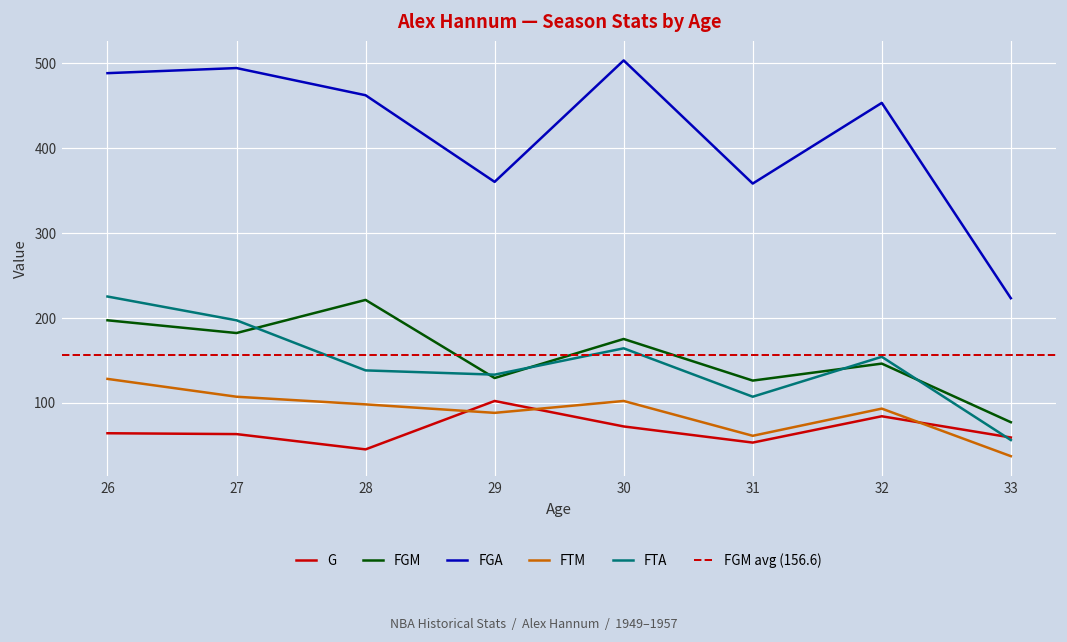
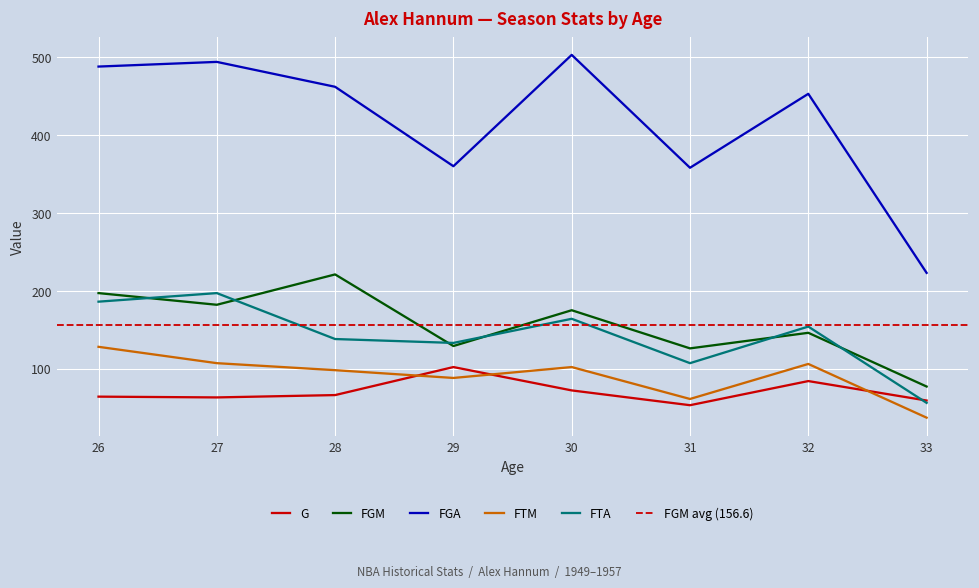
  {
    "G": {
      "26": 60,
      "27": 60,
-     "28": 50,
+     "28": 70,
      "29": 100,
      "30": 70,
      "31": 50,
      "32": 80
    },
    "FGM": {
      "26": 200,
      "27": 180,
      "28": 220,
      "29": 130,
      "30": 180,
      "31": 130,
      "32": 150,
      "33": 80
    },
    "FGA": {
      "26": 490,
      "27": 490,
      "28": 460,
      "29": 360,
      "30": 500,
      "31": 360,
      "32": 450,
      "33": 220
    },
    "FTM": {
      "26": 130,
      "27": 110,
      "28": 100,
      "29": 90,
      "30": 100,
      "31": 60,
-     "32": 90,
+     "32": 110,
      "33": 40
    },
    "FTA": {
-     "26": 230,
+     "26": 190,
      "27": 200,
      "28": 140,
      "29": 130,
      "30": 160,
      "31": 110,
      "32": 150
    }
  }
